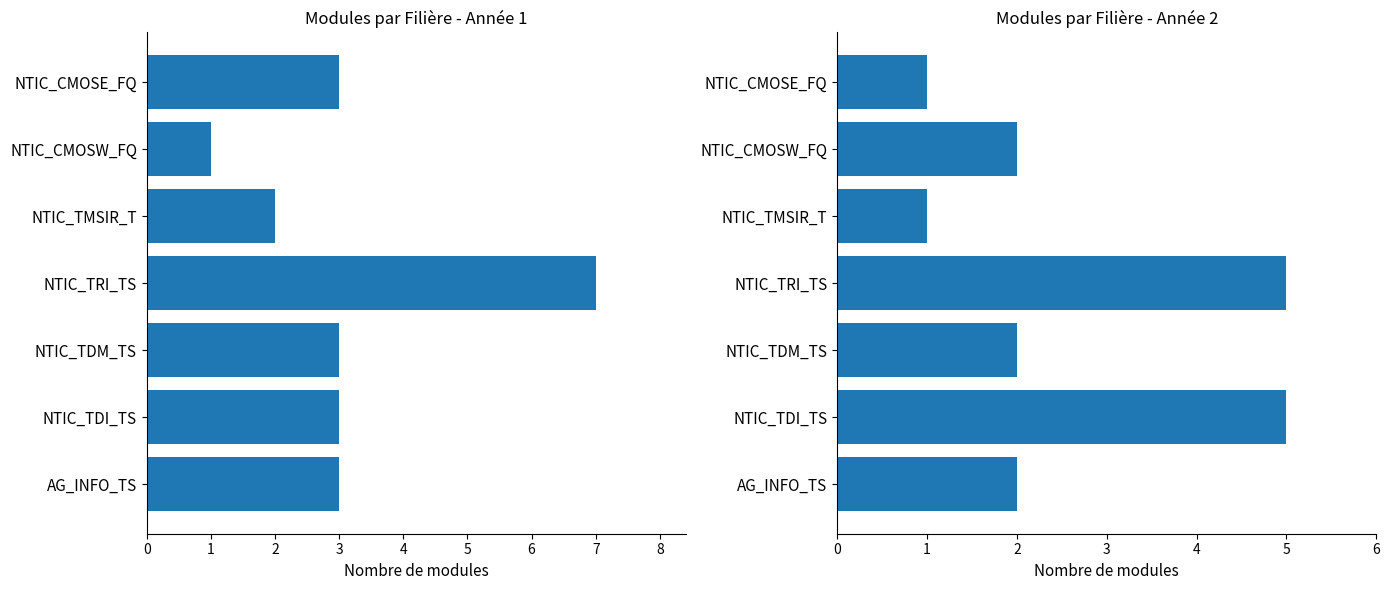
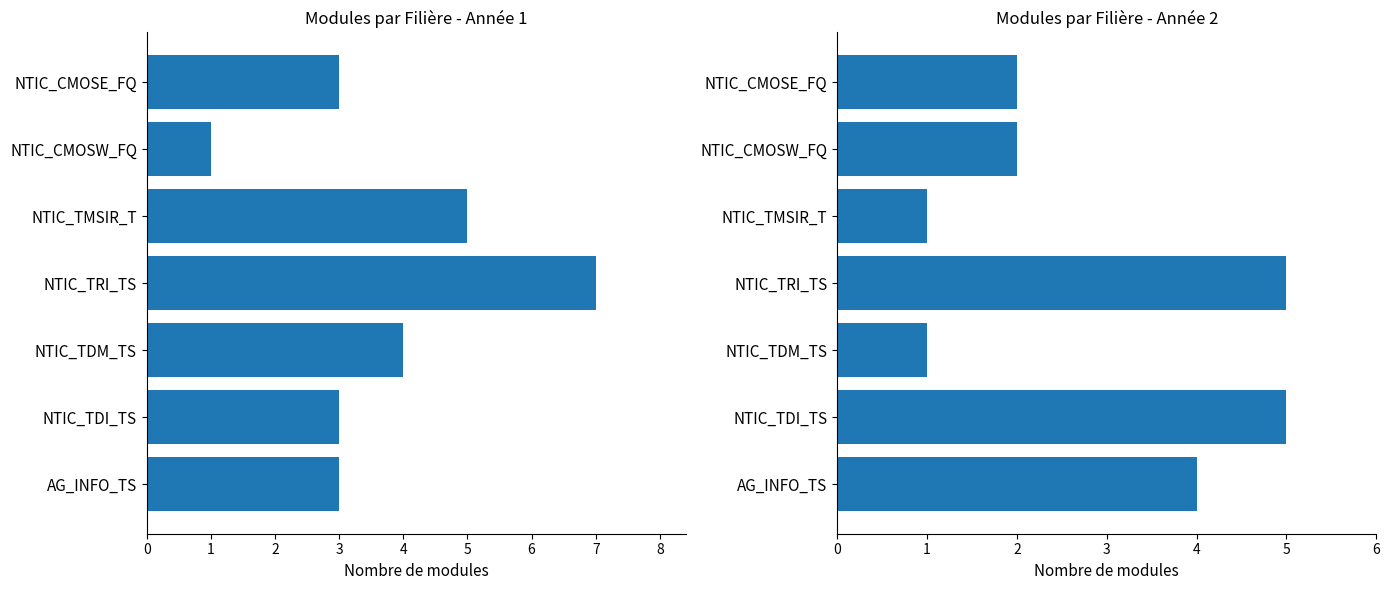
  {
    "Modules par Filière - Année 1": {
      "NTIC_CMOSE_FQ": 3,
      "NTIC_CMOSW_FQ": 1,
-     "NTIC_TMSIR_T": 2,
+     "NTIC_TMSIR_T": 5,
      "NTIC_TRI_TS": 7,
-     "NTIC_TDM_TS": 3,
+     "NTIC_TDM_TS": 4,
      "NTIC_TDI_TS": 3,
      "AG_INFO_TS": 3
    },
    "Modules par Filière - Année 2": {
-     "NTIC_CMOSE_FQ": 1,
+     "NTIC_CMOSE_FQ": 2,
      "NTIC_CMOSW_FQ": 2,
      "NTIC_TMSIR_T": 1,
      "NTIC_TRI_TS": 5,
-     "NTIC_TDM_TS": 2,
+     "NTIC_TDM_TS": 1,
      "NTIC_TDI_TS": 5,
-     "AG_INFO_TS": 2
+     "AG_INFO_TS": 4
    }
  }
